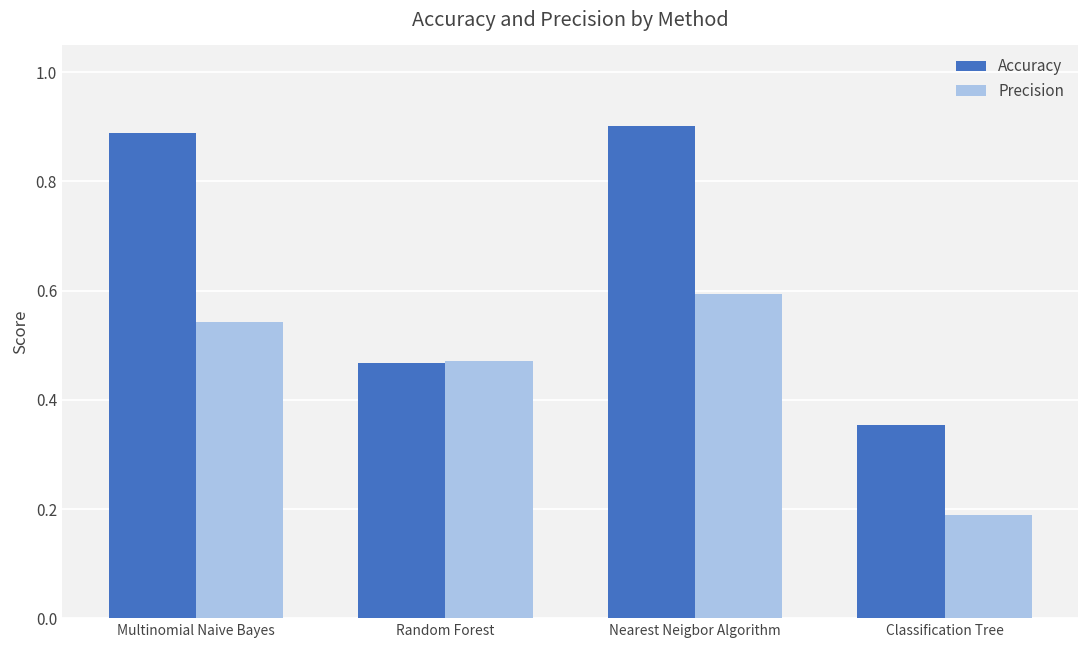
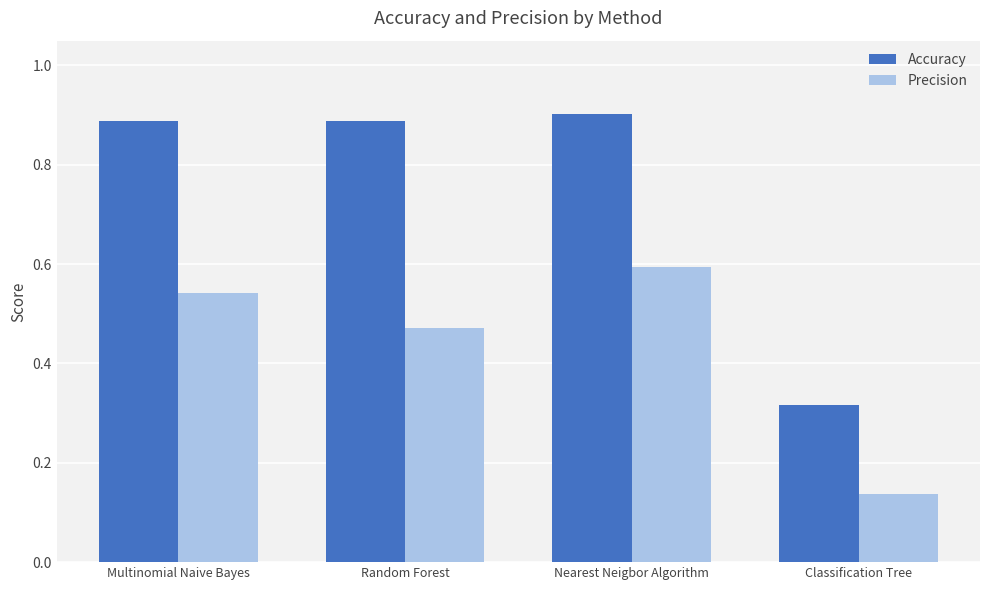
  {
    "Accuracy": {
      "Multinomial Naive Bayes": 0.89,
-     "Random Forest": 0.47,
+     "Random Forest": 0.89,
      "Nearest Neigbor Algorithm": 0.90,
-     "Classification Tree": 0.35
+     "Classification Tree": 0.32
    },
    "Precision": {
      "Multinomial Naive Bayes": 0.54,
      "Random Forest": 0.47,
      "Nearest Neigbor Algorithm": 0.59,
-     "Classification Tree": 0.19
+     "Classification Tree": 0.14
    }
  }
